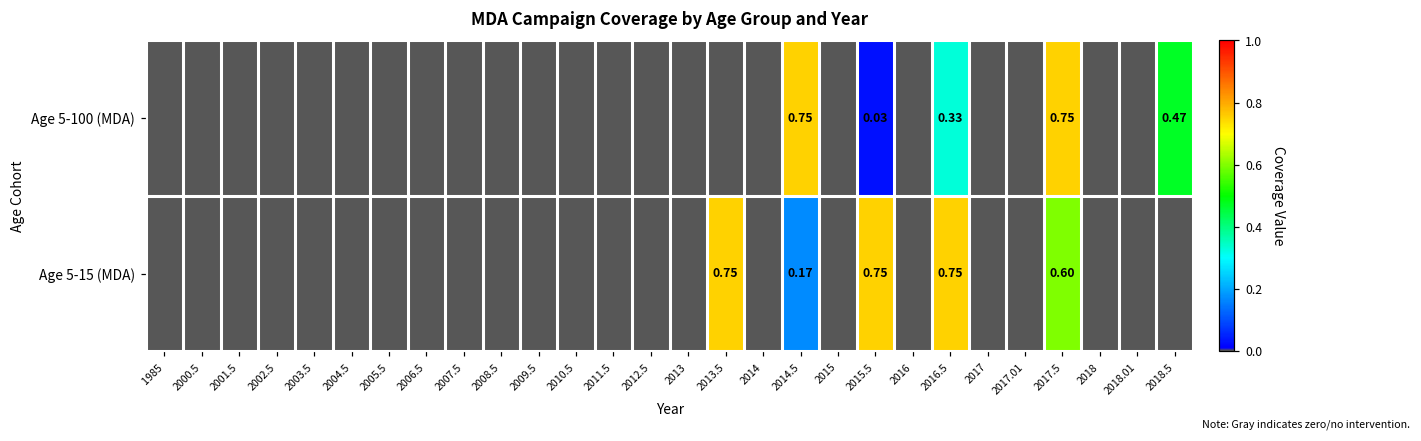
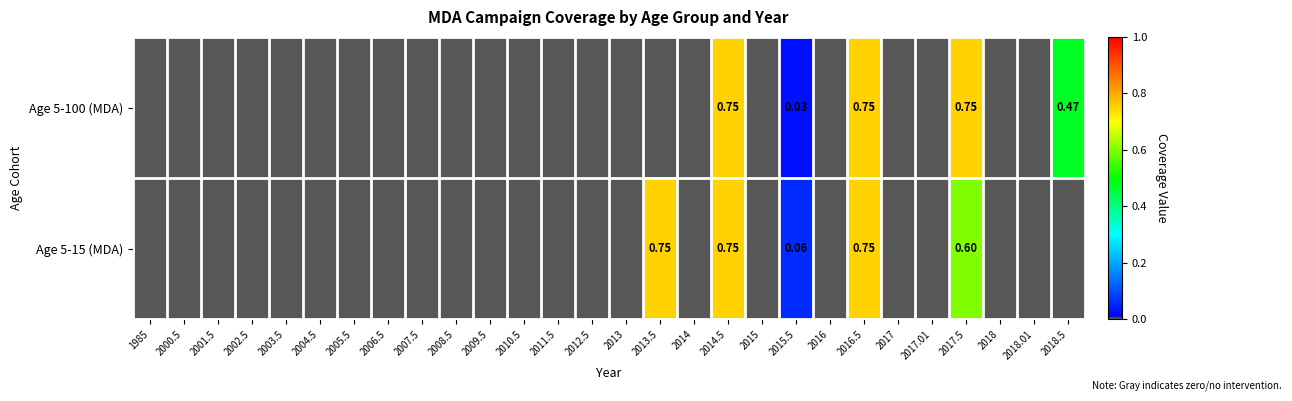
  {
    "Age 5-100 (MDA)": {
      "2014.5": 0.75,
      "2015.5": 0.03,
-     "2016.5": 0.33,
+     "2016.5": 0.75,
      "2017.5": 0.75,
      "2018.5": 0.47
    },
    "Age 5-15 (MDA)": {
      "2013.5": 0.75,
-     "2014.5": 0.17,
-     "2015.5": 0.75,
+     "2014.5": 0.75,
+     "2015.5": 0.06,
      "2016.5": 0.75,
      "2017.5": 0.60
    }
  }
